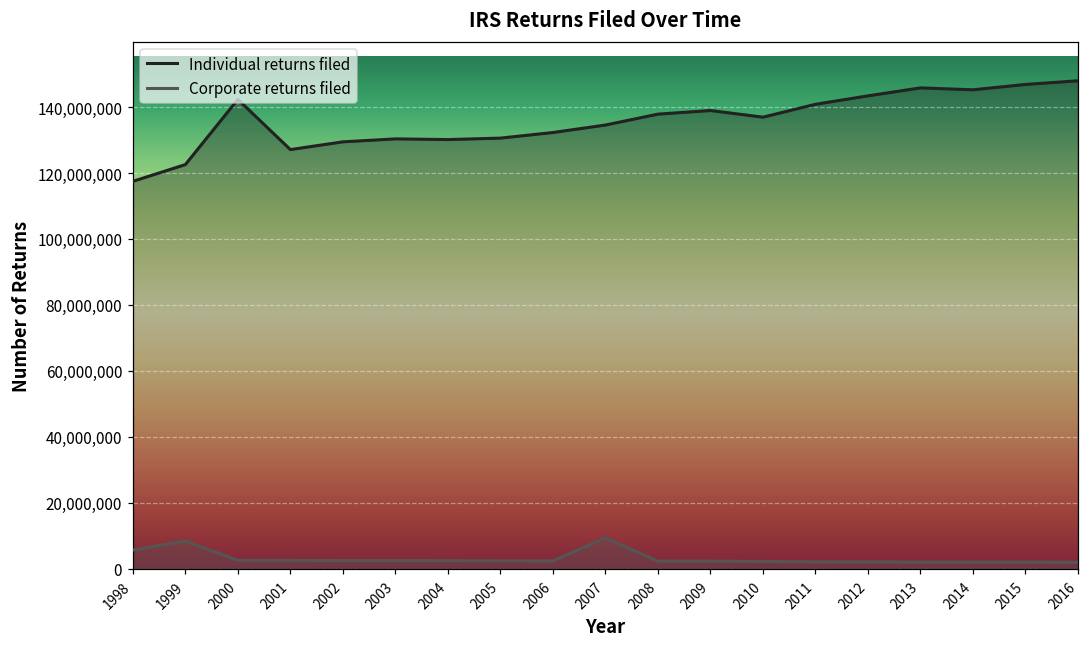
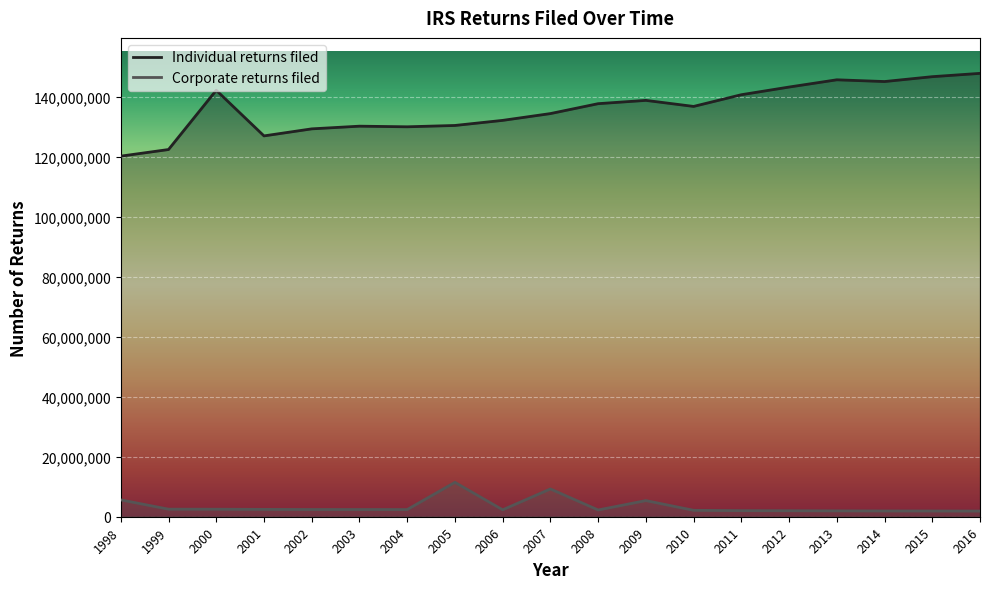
  {
    "Individual returns filed": {
-     "1998": "117,000,000",
+     "1998": "120,000,000",
      "1999": "123,000,000",
      "2001": "127,000,000",
      "2002": "129,000,000",
      "2003": "130,000,000",
      "2004": "130,000,000",
      "2005": "131,000,000",
      "2006": "132,000,000",
      "2007": "135,000,000",
      "2008": "138,000,000",
      "2009": "139,000,000",
      "2010": "137,000,000",
      "2011": "141,000,000",
      "2012": "143,000,000",
      "2013": "146,000,000",
      "2014": "145,000,000",
      "2015": "147,000,000",
      "2016": "148,000,000"
    },
    "Corporate returns filed": {
      "1998": "6,000,000",
-     "1999": "8,000,000",
+     "1999": "3,000,000",
      "2000": "3,000,000",
      "2001": "2,000,000",
      "2002": "2,000,000",
      "2003": "2,000,000",
      "2004": "2,000,000",
-     "2005": "2,000,000",
+     "2005": "11,000,000",
      "2006": "2,000,000",
      "2007": "9,000,000",
      "2008": "2,000,000",
-     "2009": "2,000,000",
+     "2009": "5,000,000",
      "2010": "2,000,000",
      "2011": "2,000,000",
      "2012": "2,000,000",
      "2013": "2,000,000",
      "2014": "2,000,000",
      "2015": "2,000,000",
      "2016": "2,000,000"
    }
  }
